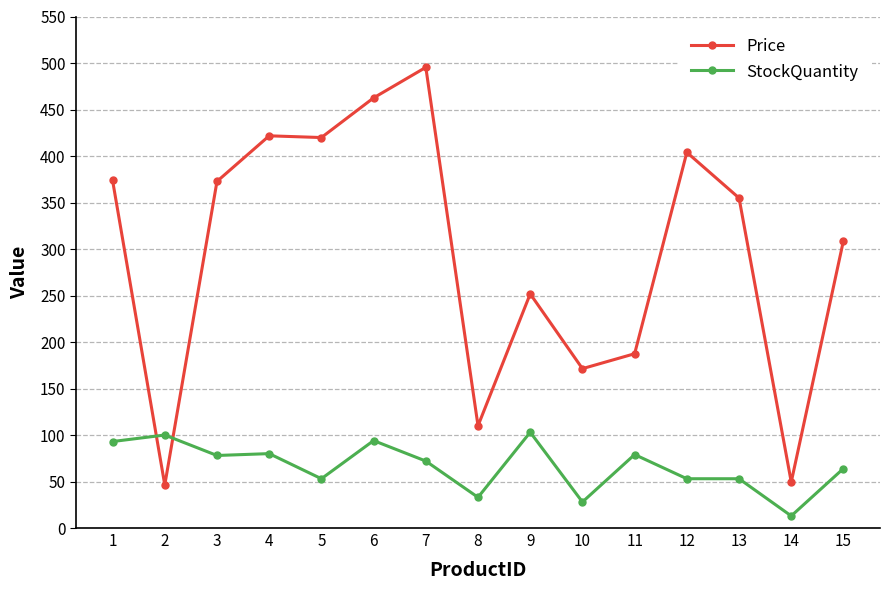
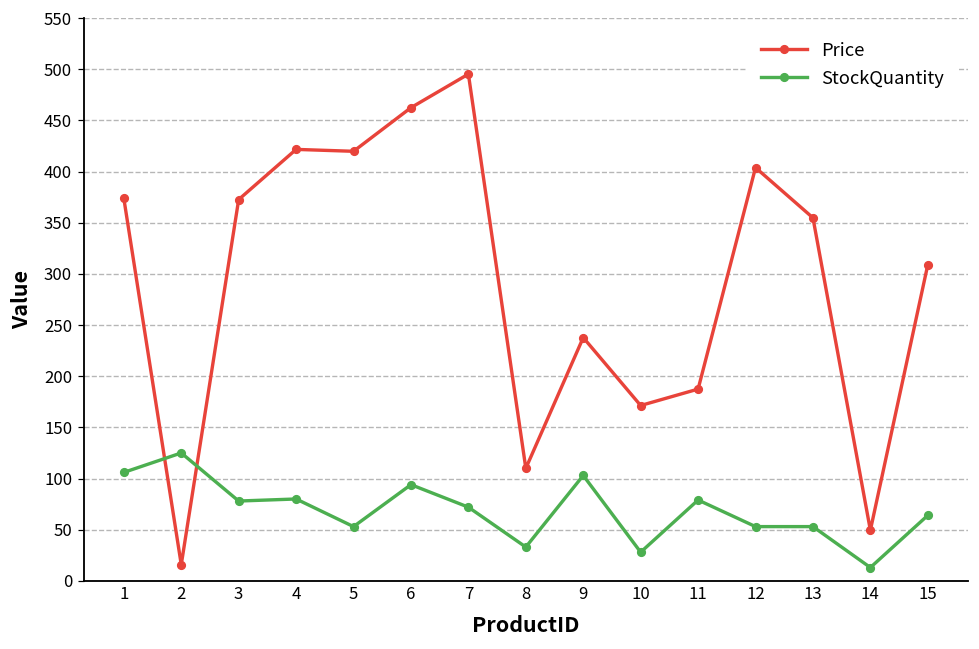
  {
    "Price": {
      "1": 370,
-     "2": 50,
+     "2": 20,
      "3": 370,
      "4": 420,
      "5": 420,
      "6": 460,
      "7": 500,
      "8": 110,
-     "9": 250,
+     "9": 240,
      "10": 170,
      "11": 190,
      "12": 400,
      "13": 350,
      "14": 50,
      "15": 310
    },
    "StockQuantity": {
-     "1": 90,
-     "2": 100,
+     "1": 110,
+     "2": 130,
      "3": 80,
      "4": 80,
      "5": 50,
      "6": 90,
      "7": 70,
      "8": 30,
      "9": 100,
      "10": 30,
      "11": 80,
      "12": 50,
      "13": 50,
      "14": 10,
      "15": 60
    }
  }
